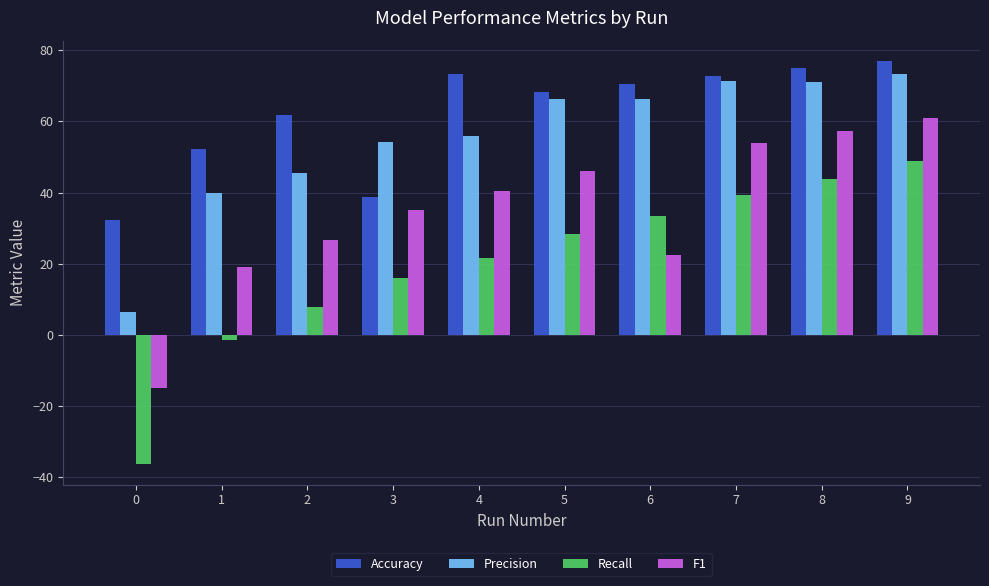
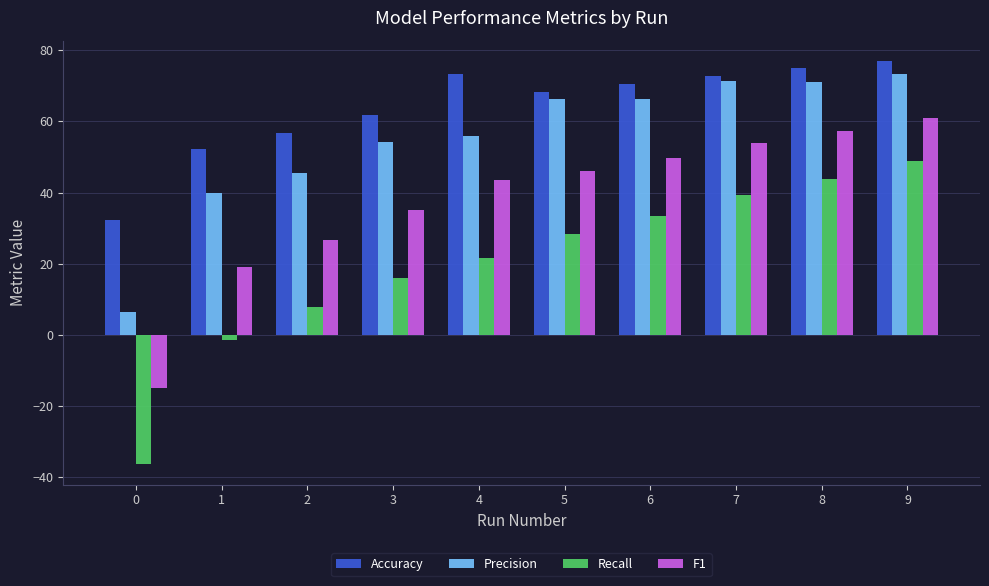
  {
    "Accuracy": {
      "0": 32,
      "1": 52,
-     "2": 62,
-     "3": 39,
+     "2": 57,
+     "3": 62,
      "4": 73,
      "5": 68,
      "6": 70,
      "7": 73,
      "8": 75,
      "9": 77
    },
    "Precision": {
      "0": 6,
      "1": 40,
      "2": 45,
      "3": 54,
      "4": 56,
      "5": 66,
      "6": 66,
      "7": 71,
      "8": 71,
      "9": 73
    },
    "Recall": {
      "0": -36,
      "1": -1,
      "2": 8,
      "3": 16,
      "4": 21,
      "5": 28,
      "6": 33,
      "7": 39,
      "8": 44,
      "9": 49
    },
    "F1": {
      "0": -15,
      "1": 19,
      "2": 27,
      "3": 35,
-     "4": 40,
+     "4": 44,
      "5": 46,
-     "6": 22,
+     "6": 50,
      "7": 54,
      "8": 57,
      "9": 61
    }
  }
